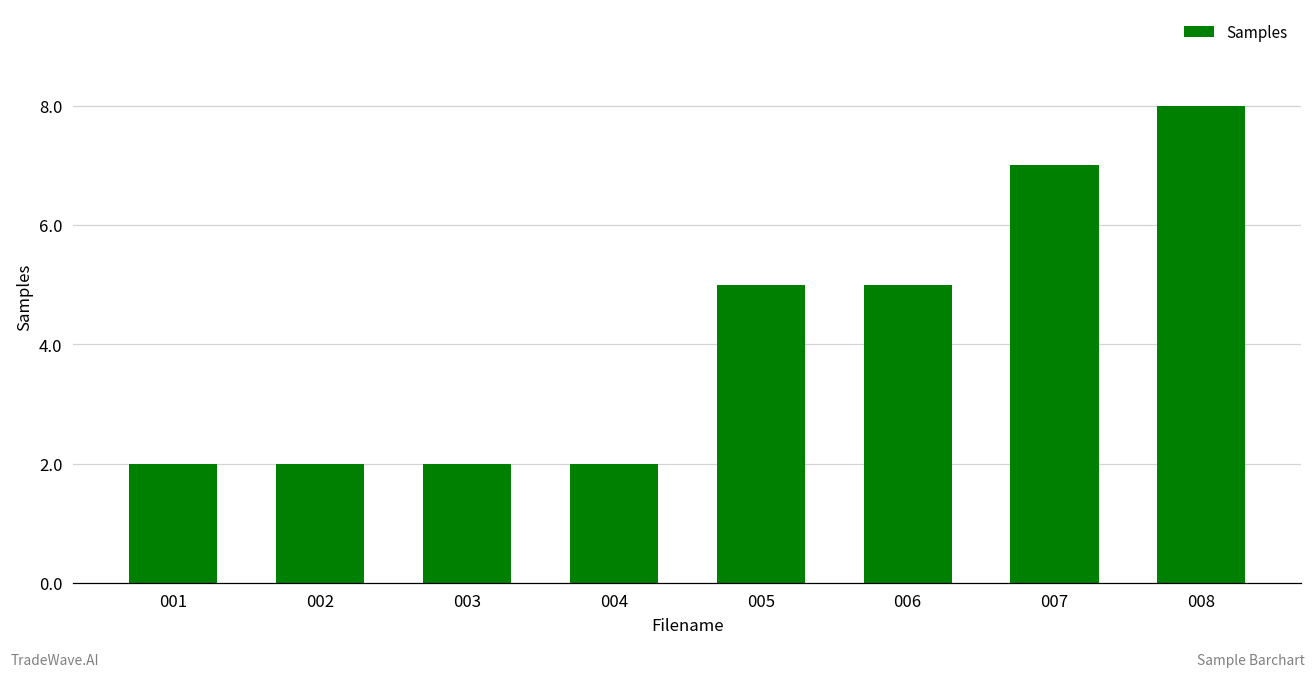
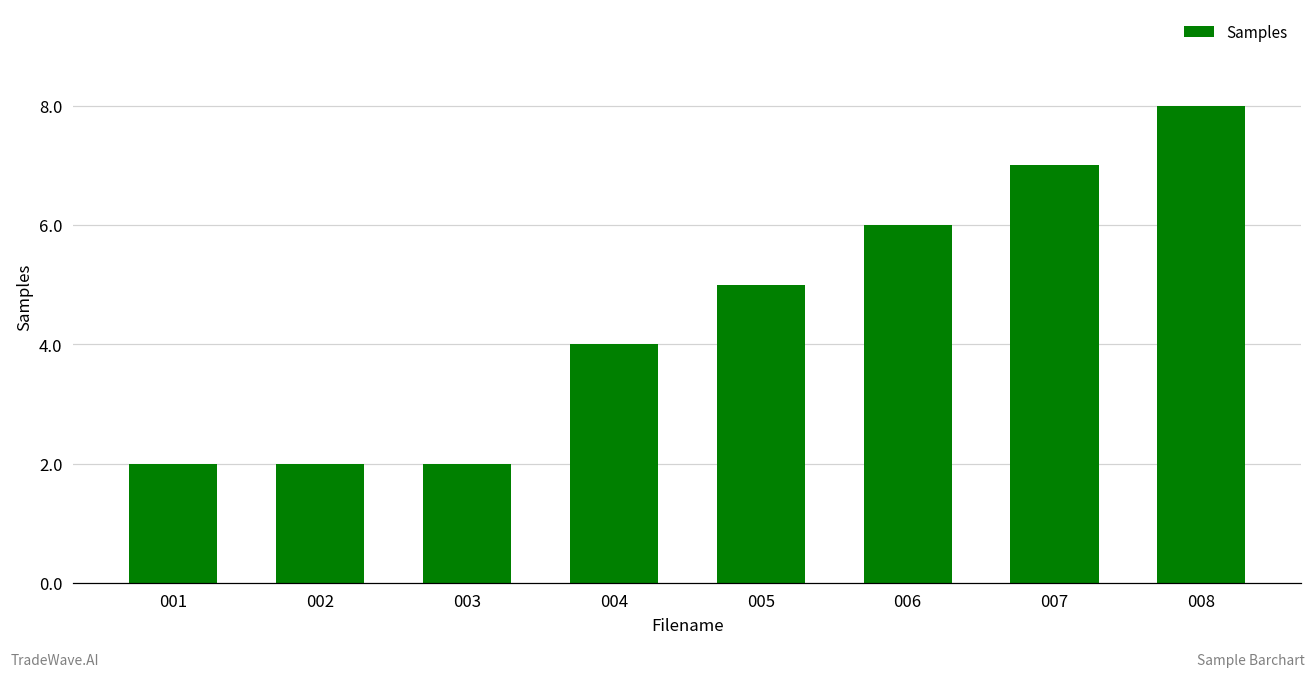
  {
    "001": 2,
    "002": 2,
    "003": 2,
-   "004": 2,
+   "004": 4,
    "005": 5,
-   "006": 5,
+   "006": 6,
    "007": 7,
    "008": 8
  }
